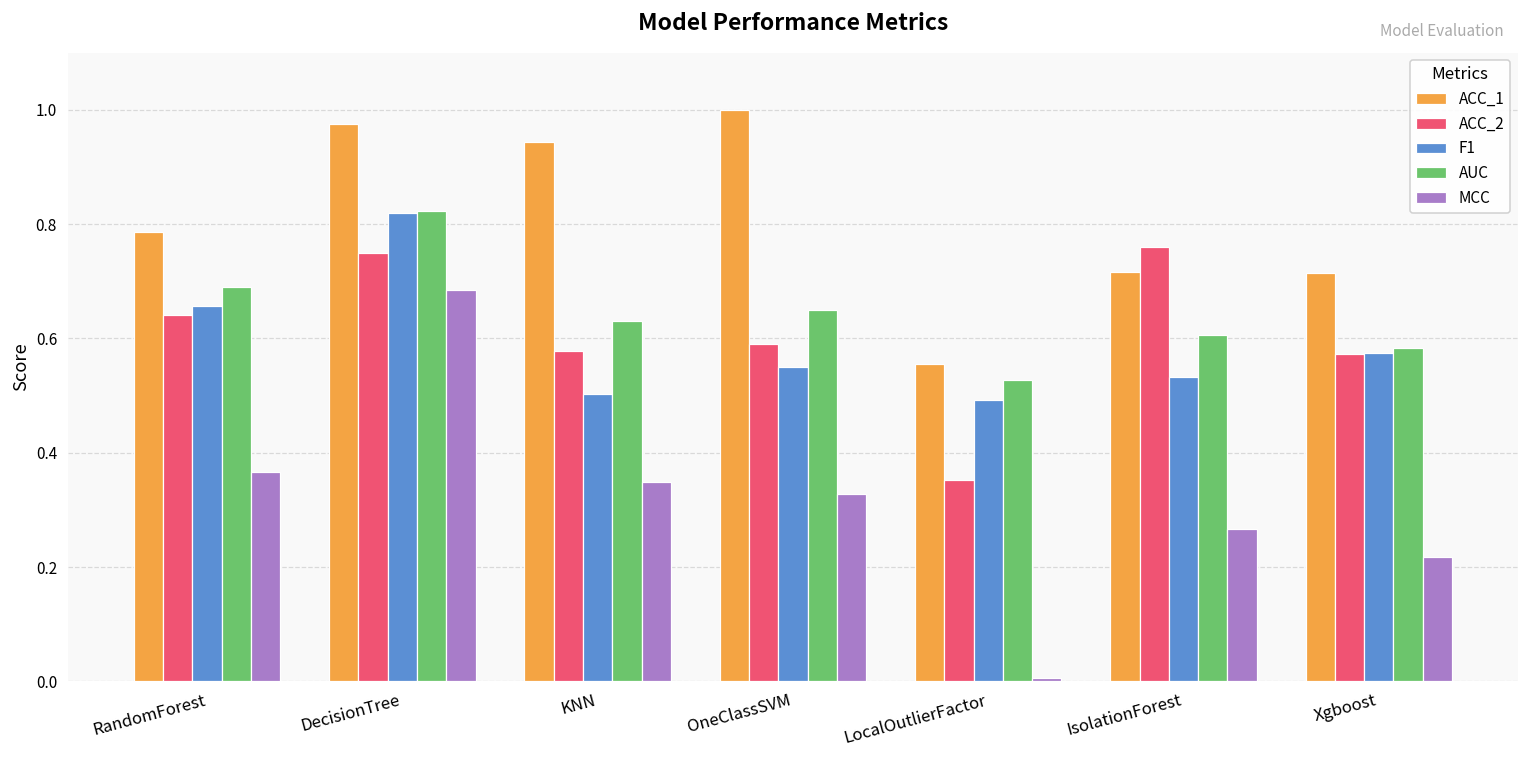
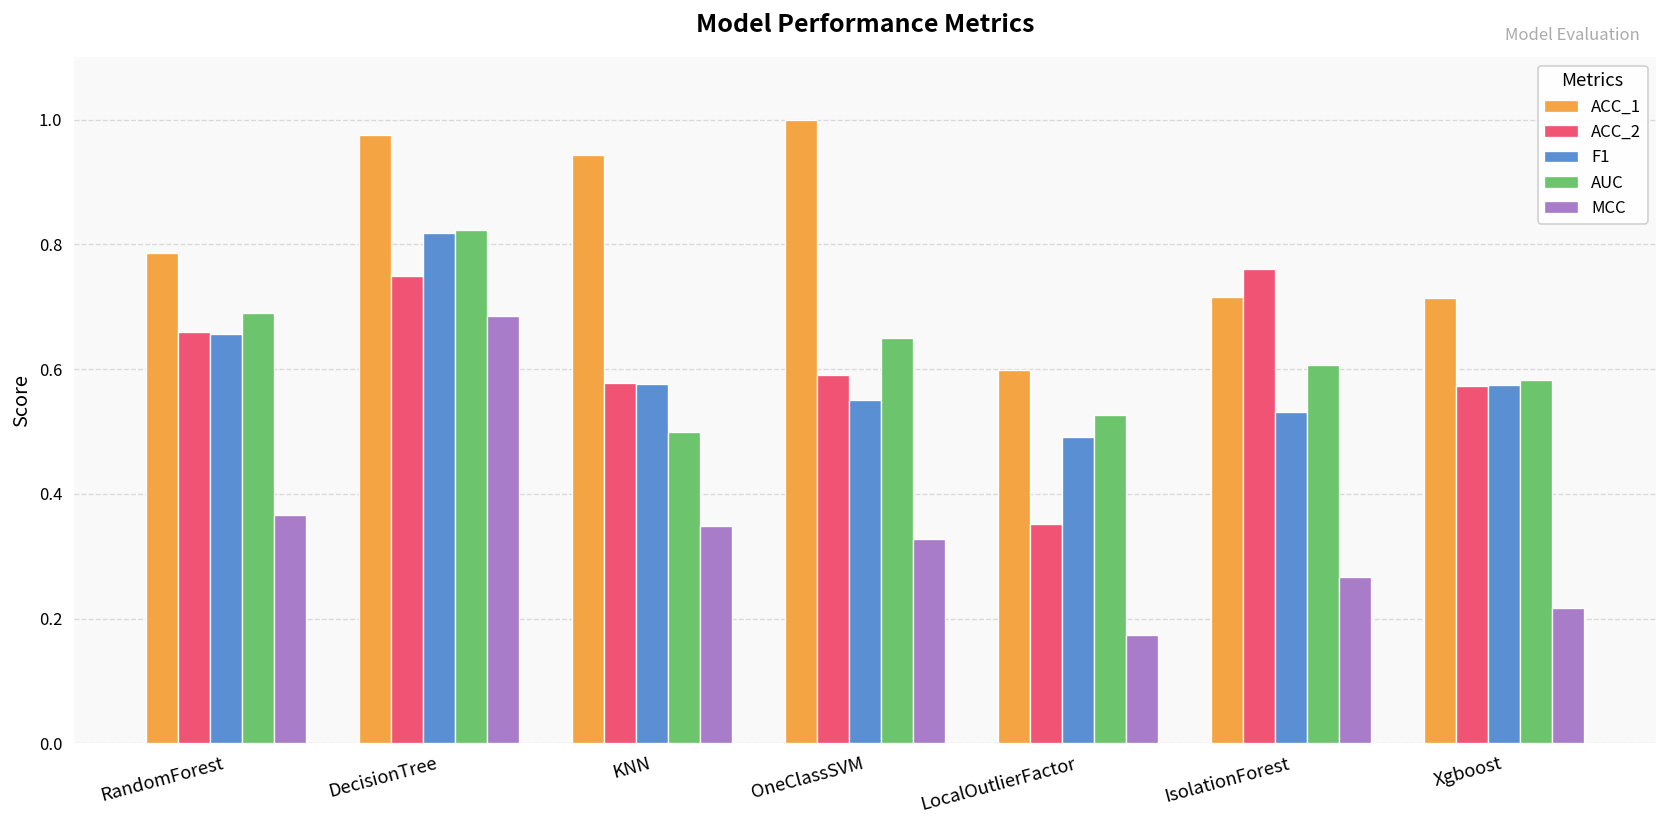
  {
    "ACC_1": {
      "RandomForest": 0.79,
      "DecisionTree": 0.98,
      "KNN": 0.94,
      "OneClassSVM": 1.00,
-     "LocalOutlierFactor": 0.55,
+     "LocalOutlierFactor": 0.60,
      "IsolationForest": 0.72,
      "Xgboost": 0.71
    },
    "ACC_2": {
-     "RandomForest": 0.64,
+     "RandomForest": 0.66,
      "DecisionTree": 0.75,
      "KNN": 0.58,
      "OneClassSVM": 0.59,
      "LocalOutlierFactor": 0.35,
      "IsolationForest": 0.76,
      "Xgboost": 0.57
    },
    "F1": {
      "RandomForest": 0.66,
      "DecisionTree": 0.82,
-     "KNN": 0.50,
+     "KNN": 0.58,
      "OneClassSVM": 0.55,
      "LocalOutlierFactor": 0.49,
      "IsolationForest": 0.53,
      "Xgboost": 0.57
    },
    "AUC": {
      "RandomForest": 0.69,
      "DecisionTree": 0.82,
-     "KNN": 0.63,
+     "KNN": 0.50,
      "OneClassSVM": 0.65,
      "LocalOutlierFactor": 0.53,
      "IsolationForest": 0.61,
      "Xgboost": 0.58
    },
    "MCC": {
      "RandomForest": 0.37,
      "DecisionTree": 0.68,
      "KNN": 0.35,
      "OneClassSVM": 0.33,
-     "LocalOutlierFactor": 0.01,
+     "LocalOutlierFactor": 0.17,
      "IsolationForest": 0.27,
      "Xgboost": 0.22
    }
  }
